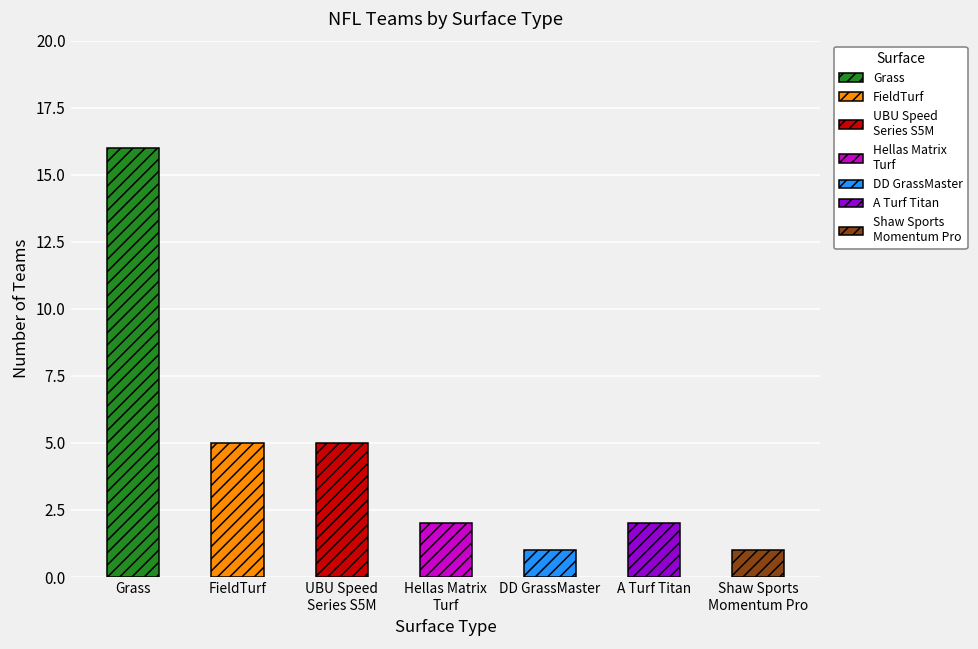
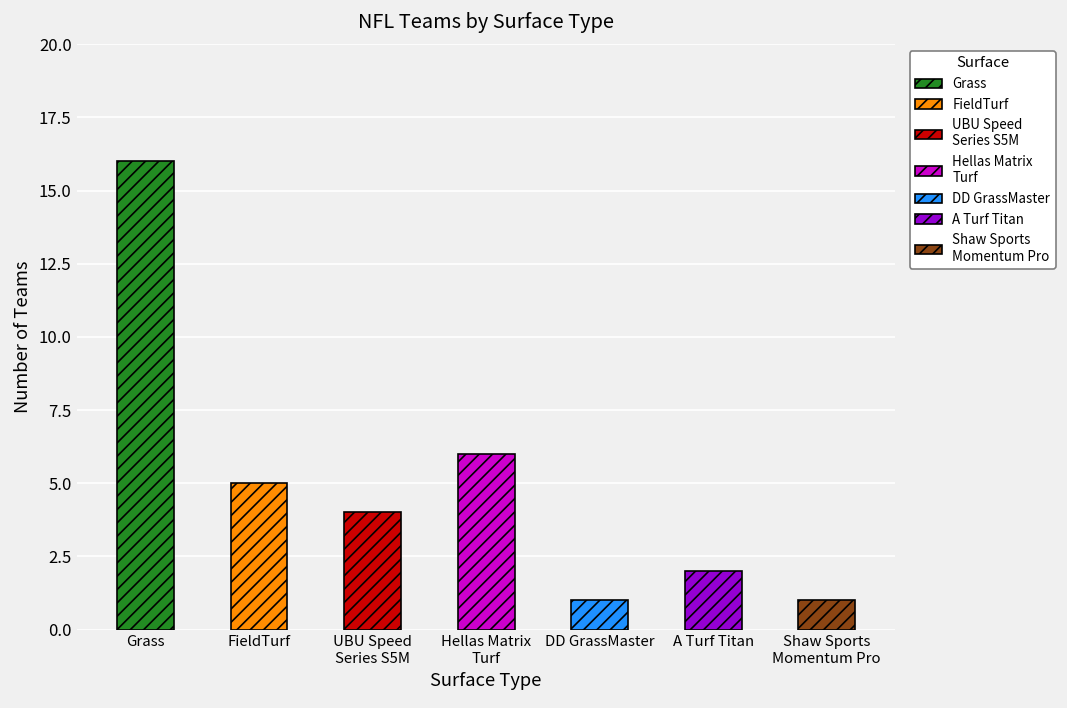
  {
    "Grass": 16,
    "FieldTurf": 5,
-   "UBU Speed Series S5M": 5,
-   "Hellas Matrix Turf": 2,
+   "UBU Speed Series S5M": 4,
+   "Hellas Matrix Turf": 6,
    "DD GrassMaster": 1,
    "A Turf Titan": 2,
    "Shaw Sports Momentum Pro": 1
  }
